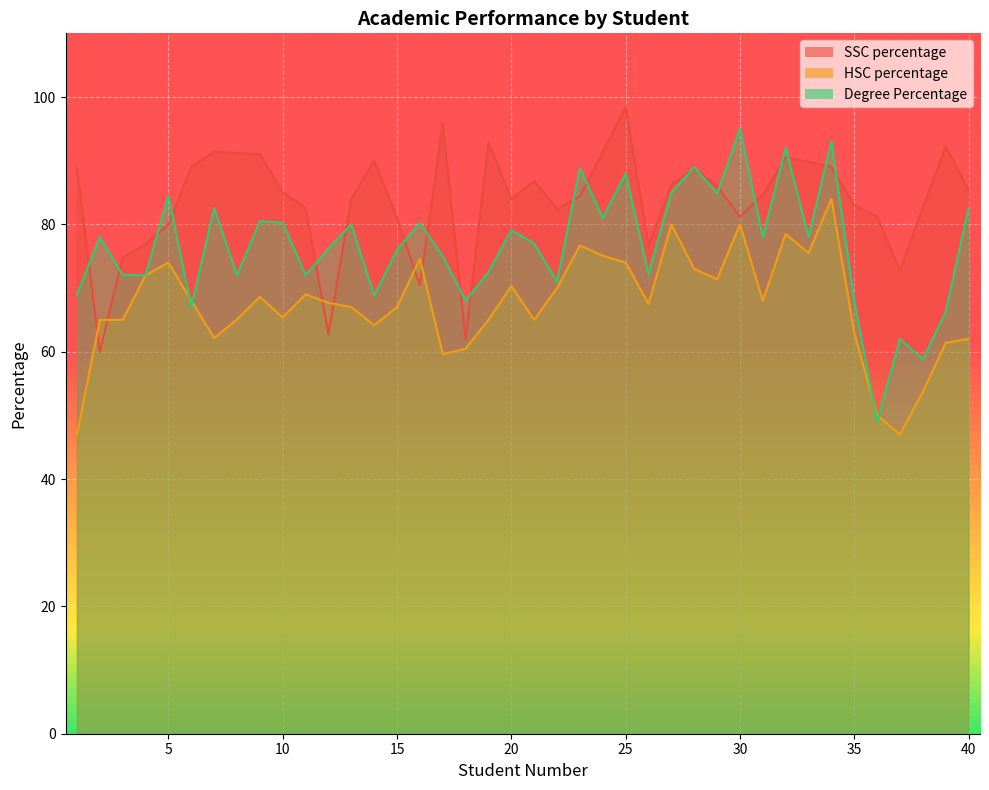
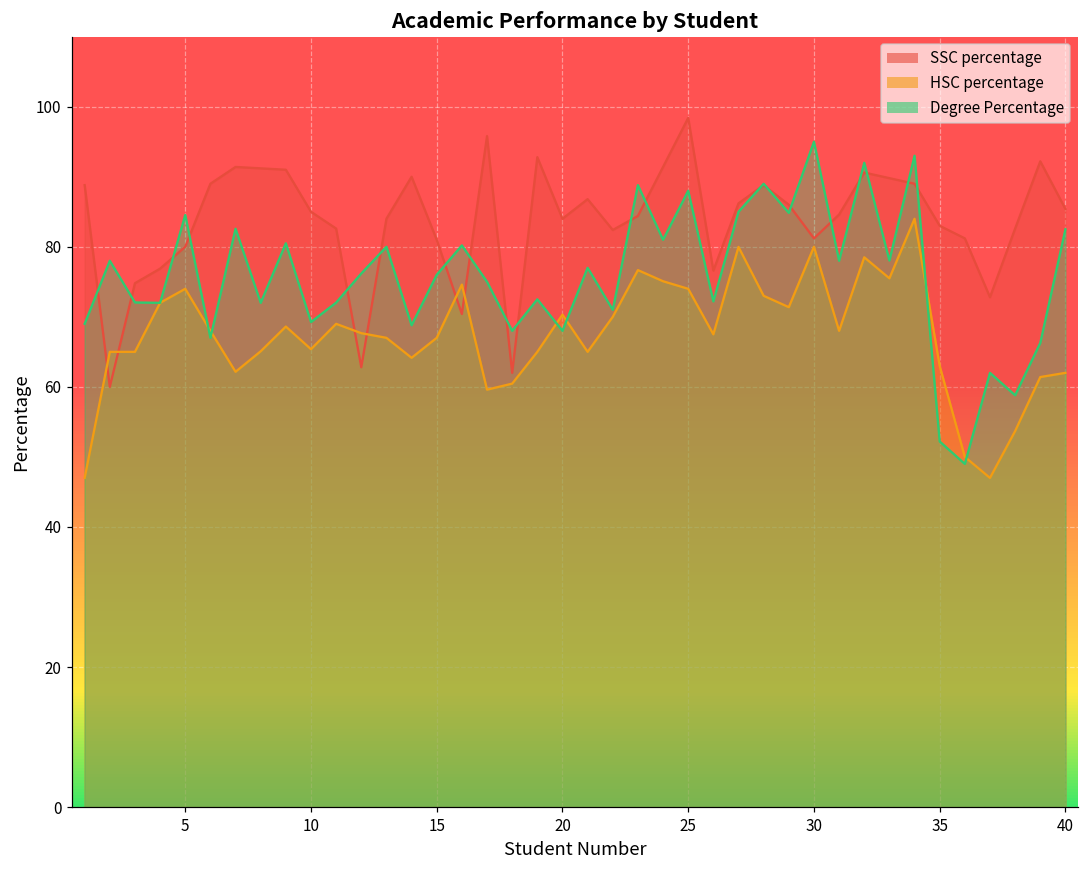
  {
    "Degree Percentage": {
      "5": 85,
-     "10": 80,
+     "10": 69,
      "15": 76,
-     "20": 79,
+     "20": 68,
      "25": 88,
      "30": 95,
-     "35": 68,
+     "35": 52,
      "40": 83
    }
  }
